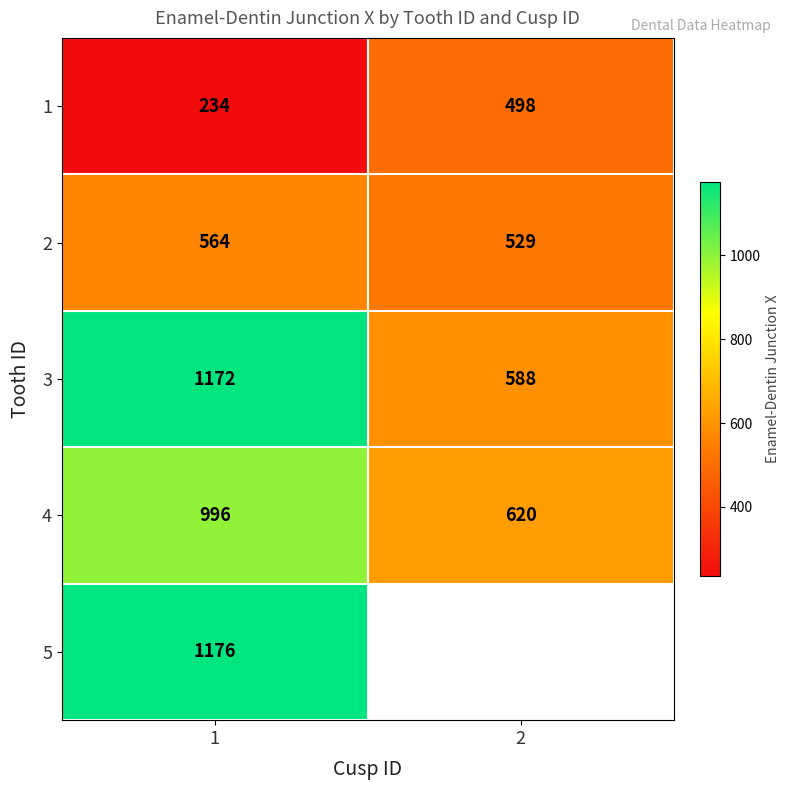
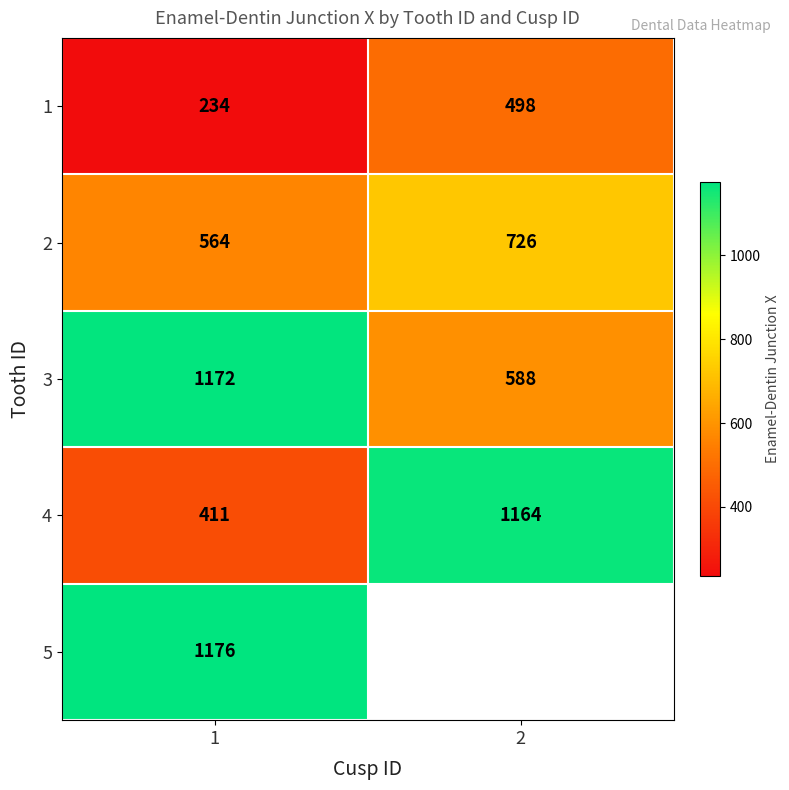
  {
    "1": {
      "1": 234,
      "2": 498
    },
    "2": {
      "1": 564,
-     "2": 529
+     "2": 726
    },
    "3": {
      "1": 1172,
      "2": 588
    },
    "4": {
-     "1": 996,
-     "2": 620
+     "1": 411,
+     "2": 1164
    },
    "5": {
      "1": 1176
    }
  }
